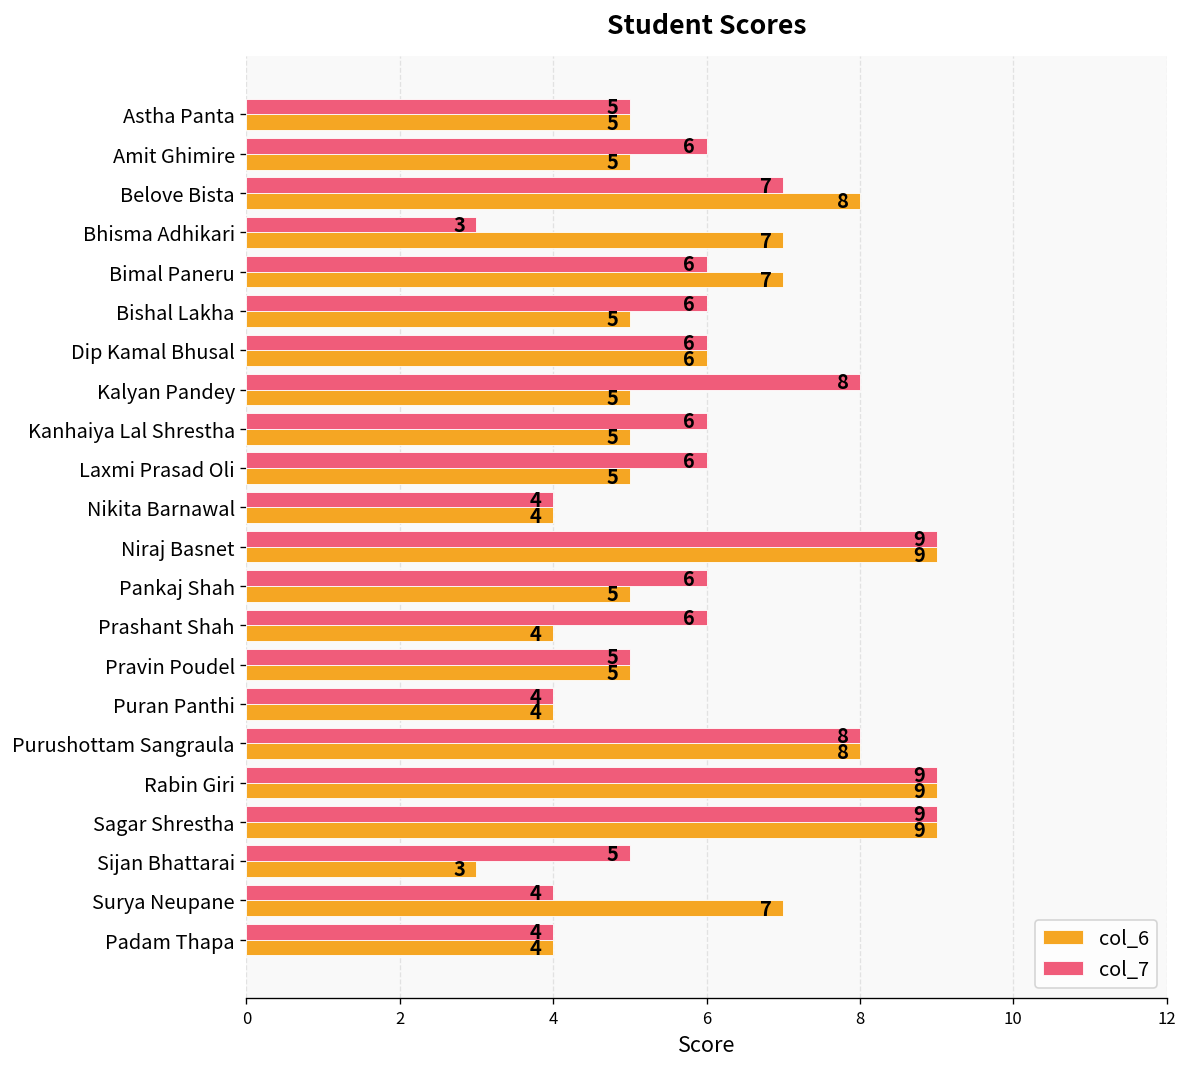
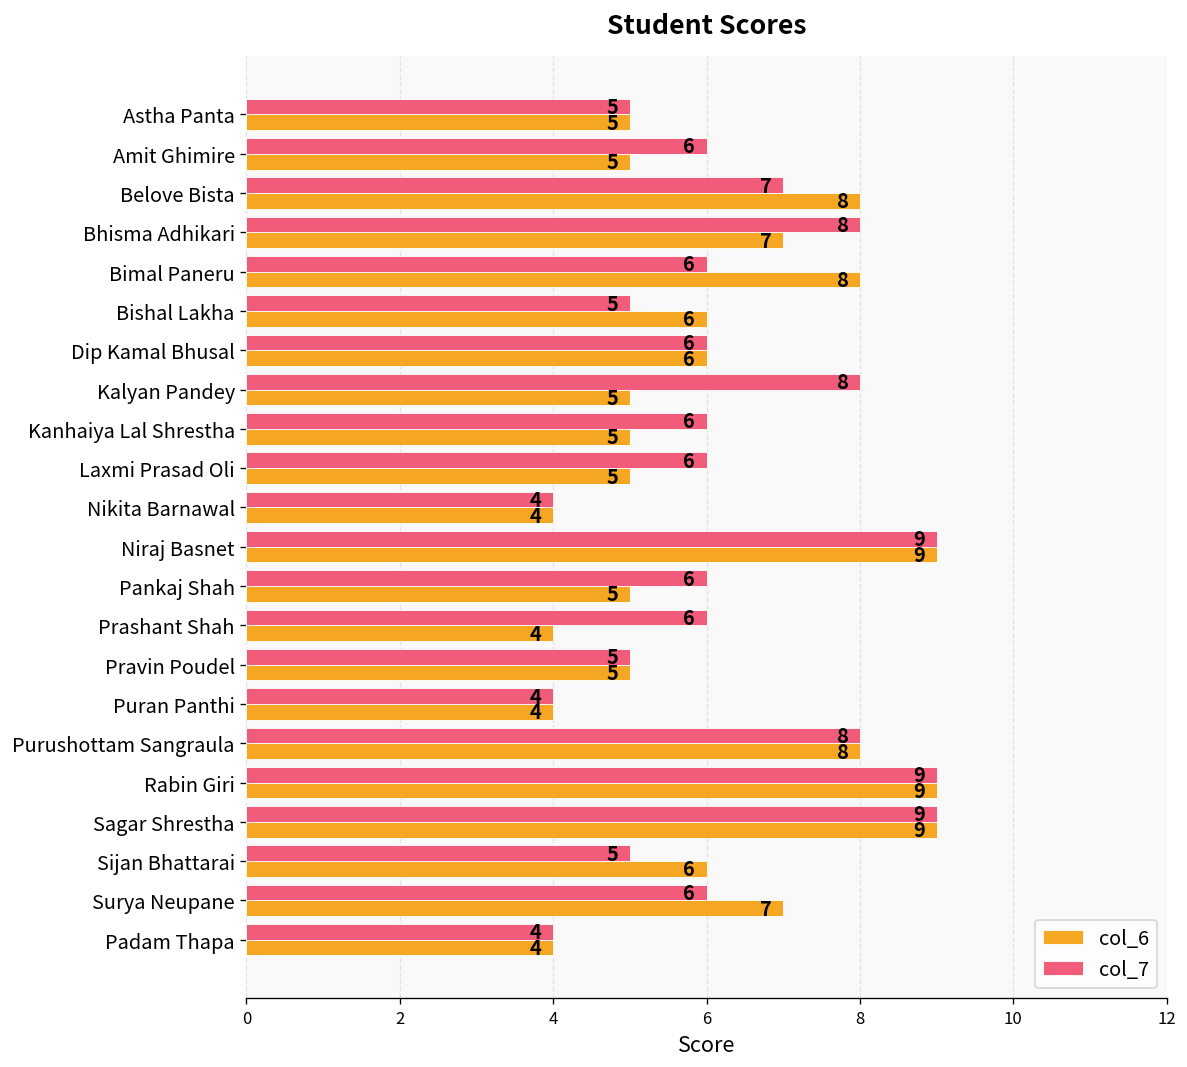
  {
    "col_6": {
      "Amit Ghimire": 5,
      "Belove Bista": 8,
      "Bhisma Adhikari": 7,
-     "Bimal Paneru": 7,
-     "Bishal Lakha": 5,
+     "Bimal Paneru": 8,
+     "Bishal Lakha": 6,
      "Kalyan Pandey": 5,
      "Kanhaiya Lal Shrestha": 5,
      "Laxmi Prasad Oli": 5,
      "Pankaj Shah": 5,
      "Prashant Shah": 4,
-     "Sijan Bhattarai": 3,
+     "Sijan Bhattarai": 6,
      "Surya Neupane": 7
    },
    "col_7": {
      "Amit Ghimire": 6,
      "Belove Bista": 7,
-     "Bhisma Adhikari": 3,
+     "Bhisma Adhikari": 8,
      "Bimal Paneru": 6,
-     "Bishal Lakha": 6,
+     "Bishal Lakha": 5,
      "Kalyan Pandey": 8,
      "Kanhaiya Lal Shrestha": 6,
      "Laxmi Prasad Oli": 6,
      "Pankaj Shah": 6,
      "Prashant Shah": 6,
      "Sijan Bhattarai": 5,
-     "Surya Neupane": 4
+     "Surya Neupane": 6
    }
  }
